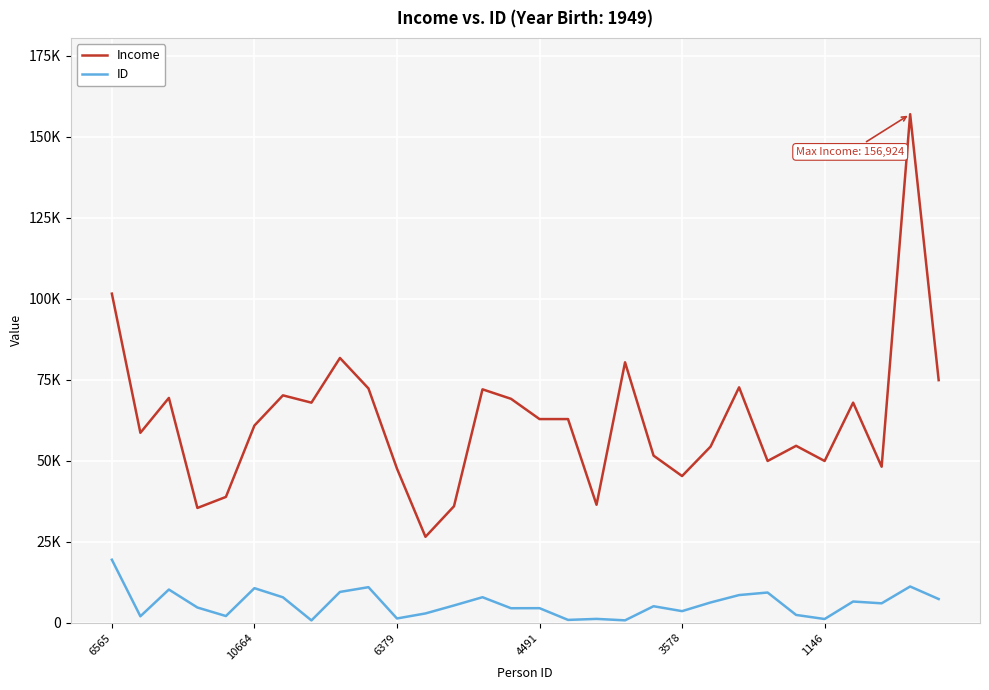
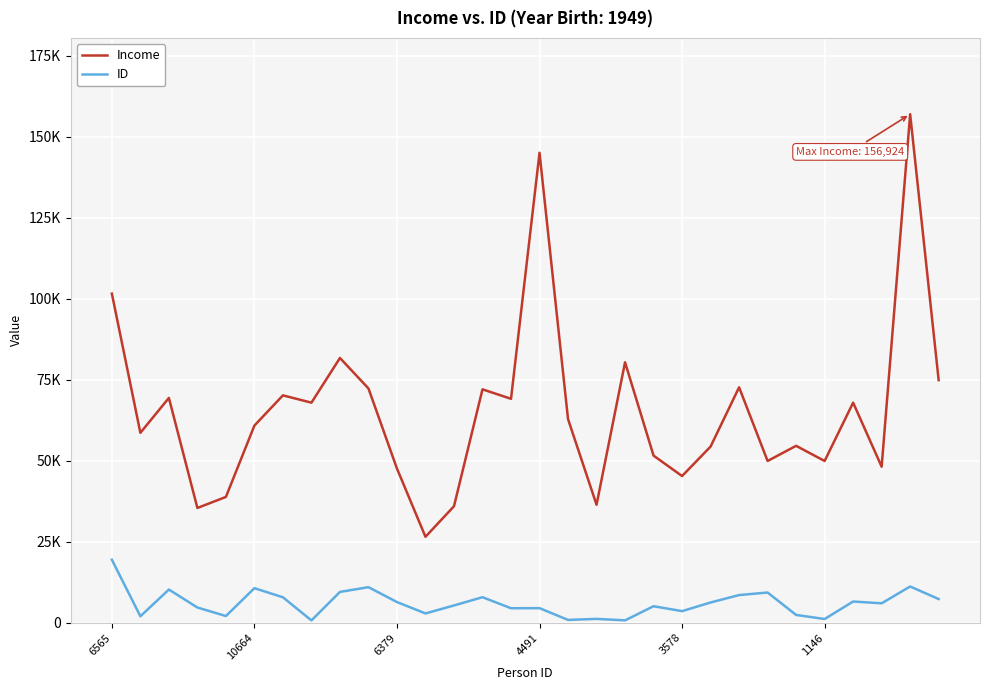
  {
    "Income": {
      "6565": 102000,
      "10664": 61000,
      "6379": 48000,
-     "4491": 63000,
+     "4491": 145000,
      "3578": 45000,
      "1146": 50000
    },
    "ID": {
      "6565": 19000,
      "10664": 11000,
-     "6379": 1000,
+     "6379": 6000,
      "4491": 4000,
      "3578": 4000,
      "1146": 1000
    }
  }
